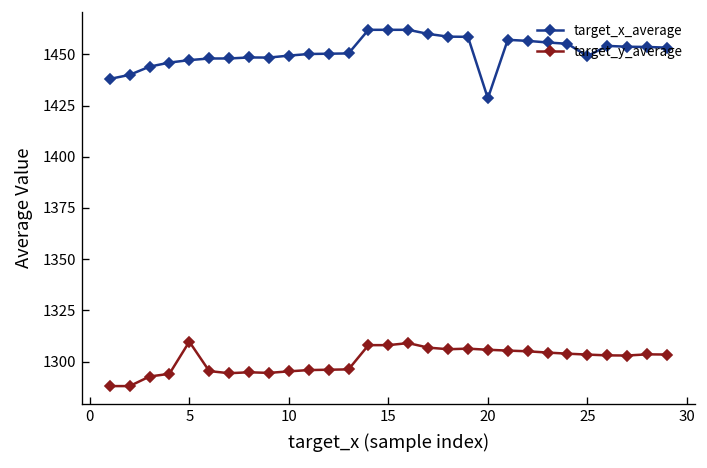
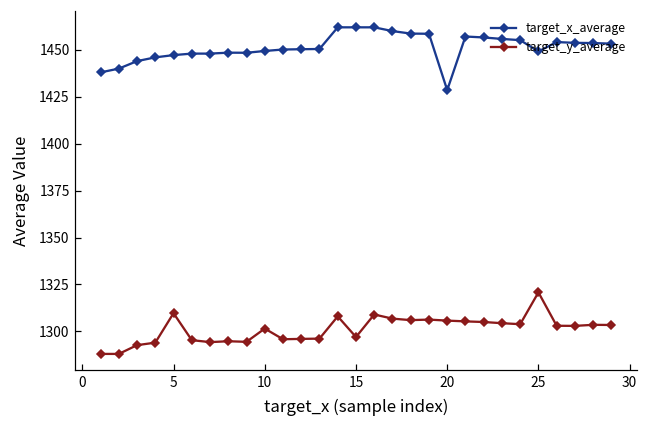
  {
    "target_x_average": {
      "5": 1447,
      "10": 1449,
      "15": 1462,
      "20": 1429,
      "25": 1449
    },
    "target_y_average": {
      "5": 1310,
-     "10": 1295,
-     "15": 1308,
+     "10": 1302,
+     "15": 1297,
      "20": 1306,
-     "25": 1303
+     "25": 1321
    }
  }
